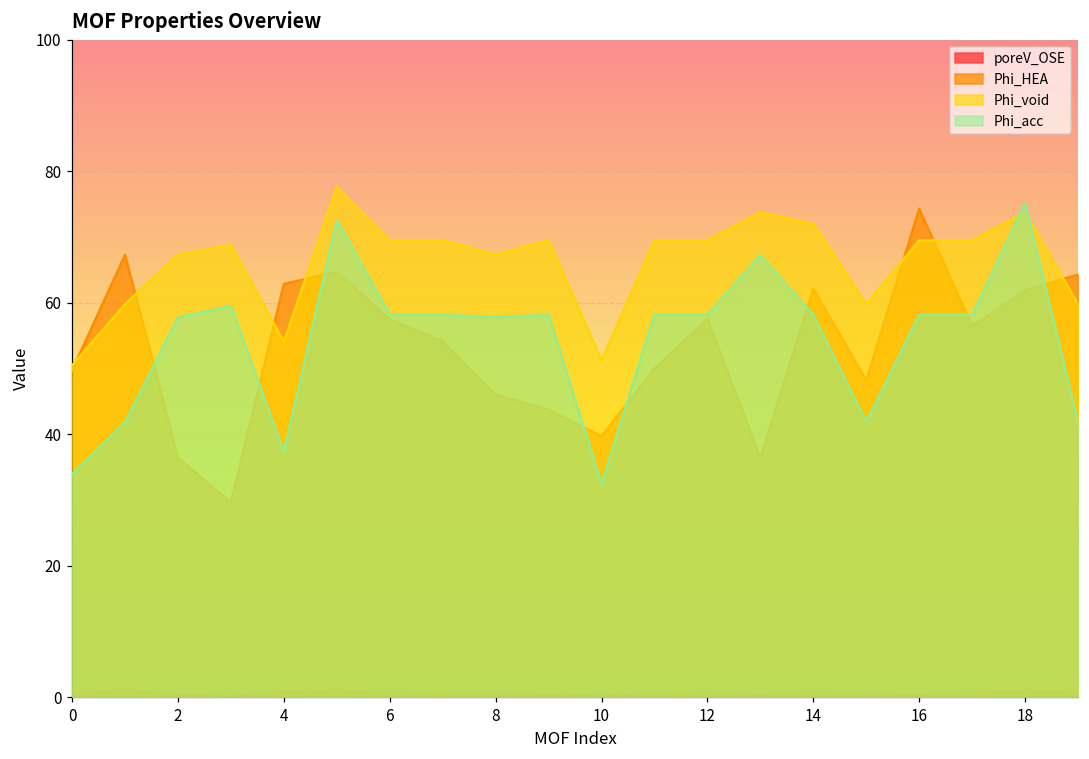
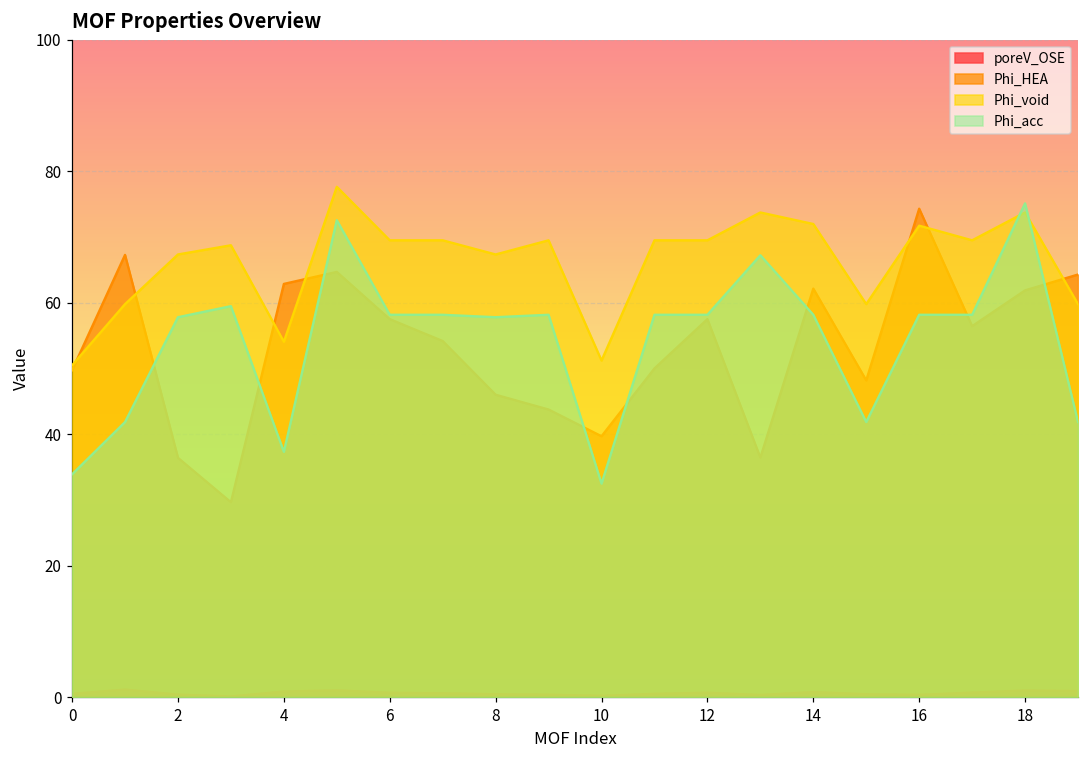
  {
    "poreV_OSE": {
      "0": 1,
      "2": 0,
      "4": 1,
      "6": 1,
      "8": 0,
      "10": 0,
      "12": 1,
      "14": 1,
      "16": 0,
      "18": 1
    },
    "Phi_HEA": {
      "0": 50,
      "2": 36,
      "4": 63,
      "6": 57,
      "8": 46,
      "10": 40,
      "12": 57,
      "14": 62,
      "16": 74,
      "18": 62
    },
    "Phi_void": {
      "0": 50,
      "2": 67,
      "4": 54,
      "6": 69,
      "8": 67,
      "10": 51,
      "12": 69,
      "14": 72,
-     "16": 69,
+     "16": 72,
      "18": 74
    },
    "Phi_acc": {
      "0": 34,
      "2": 58,
      "4": 37,
      "6": 58,
      "8": 58,
      "10": 32,
      "12": 58,
      "14": 58,
      "16": 58,
      "18": 75
    }
  }
